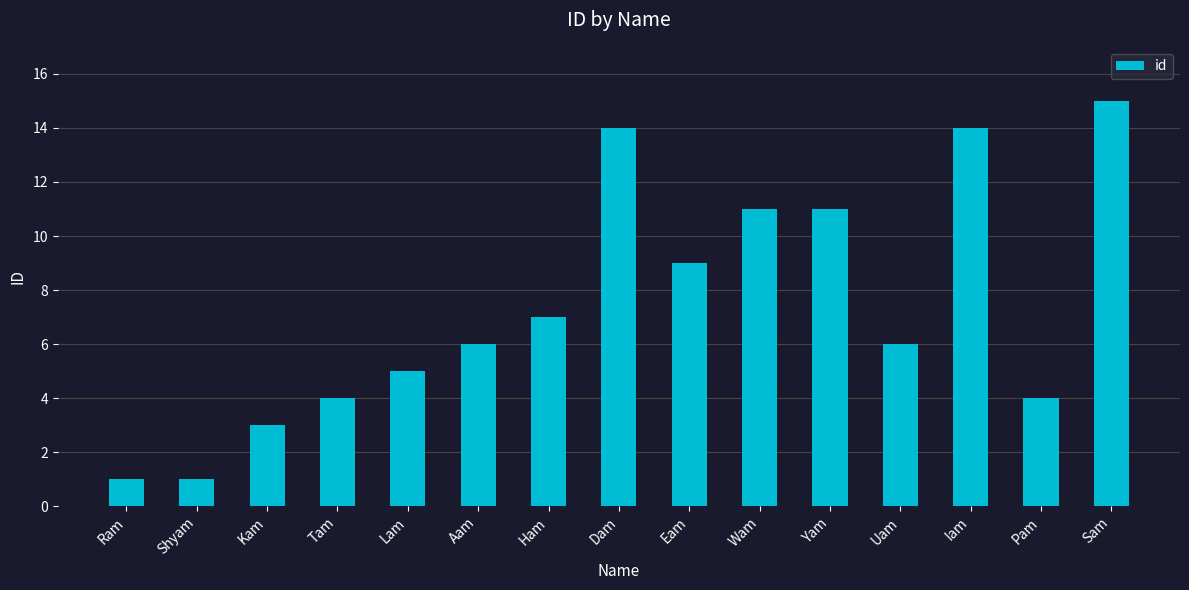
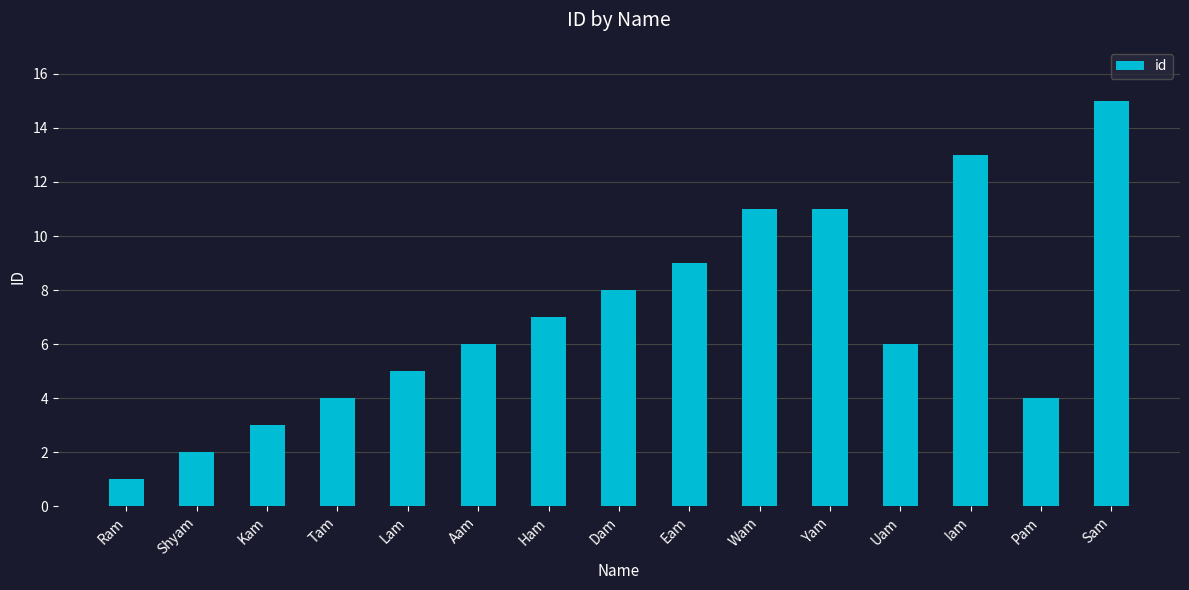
  {
    "Ram": 1,
-   "Shyam": 1,
+   "Shyam": 2,
    "Kam": 3,
    "Tam": 4,
    "Lam": 5,
    "Aam": 6,
    "Ham": 7,
-   "Dam": 14,
+   "Dam": 8,
    "Eam": 9,
    "Wam": 11,
    "Yam": 11,
    "Uam": 6,
-   "Iam": 14,
+   "Iam": 13,
    "Pam": 4,
    "Sam": 15
  }
